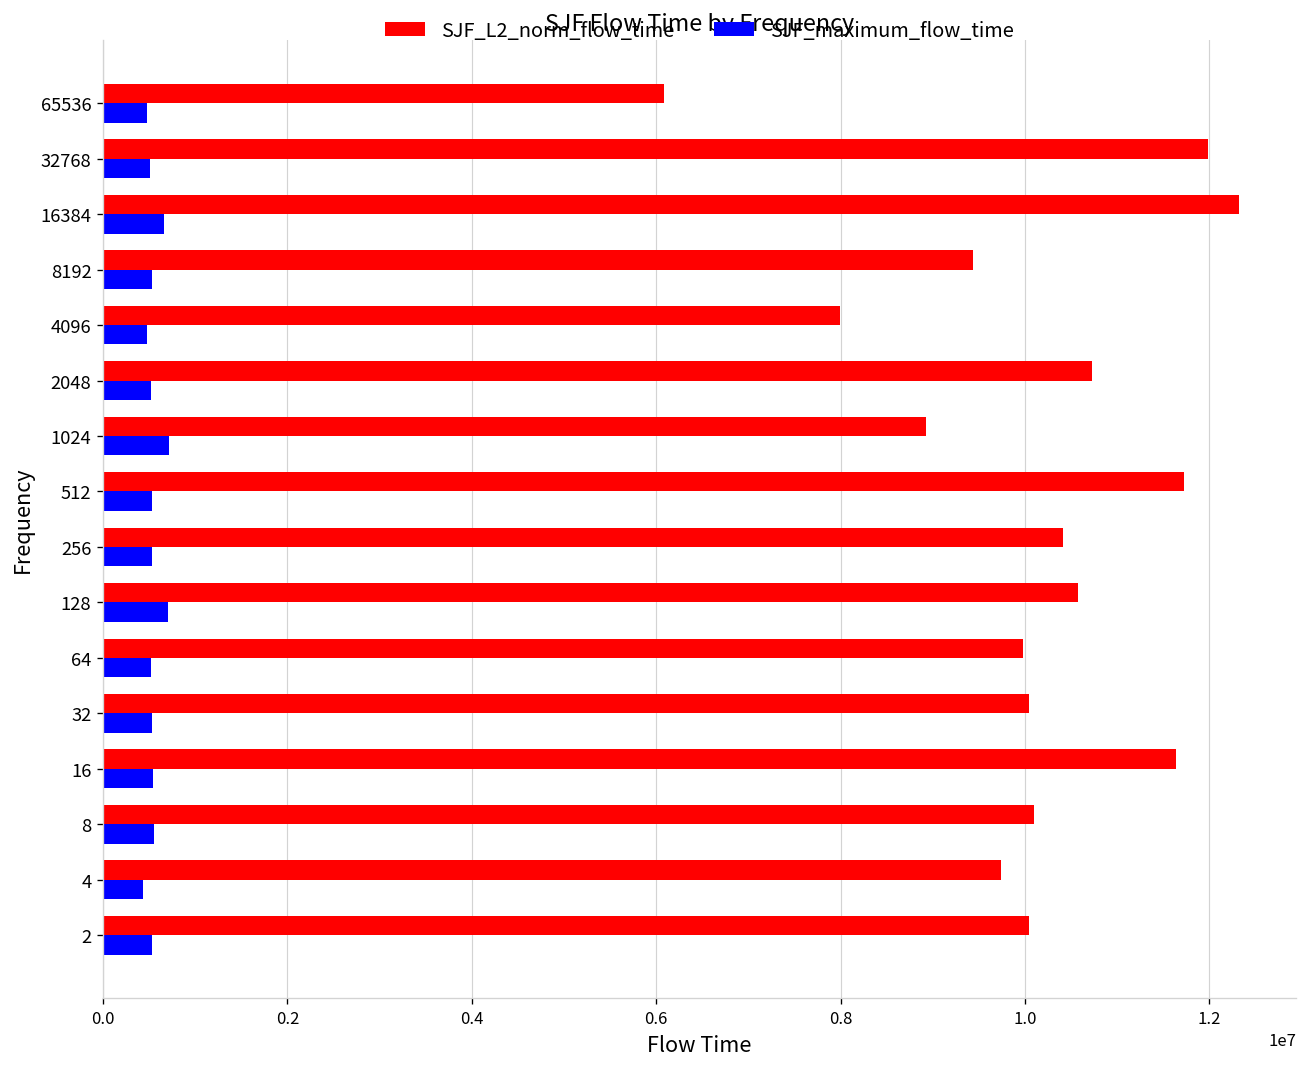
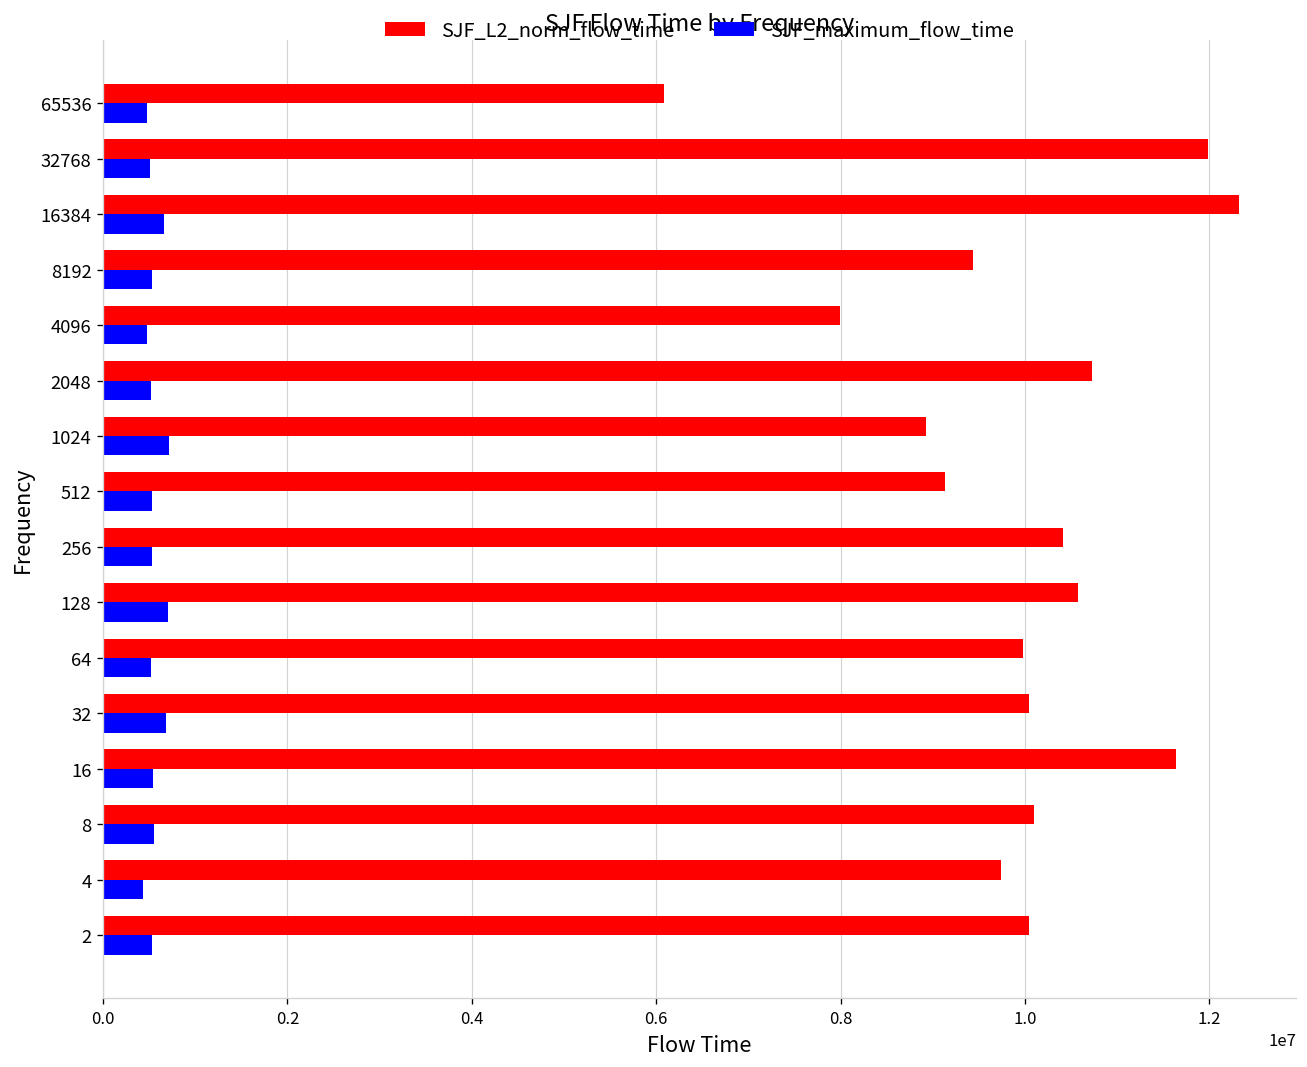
  {
    "SJF_L2_norm_flow_time": {
      "65536": 6100000,
      "32768": 12000000,
      "16384": 12300000,
      "8192": 9400000,
      "4096": 8000000,
      "2048": 10700000,
      "1024": 8900000,
-     "512": 11700000,
+     "512": 9100000,
      "256": 10400000,
      "128": 10600000,
      "64": 10000000,
      "32": 10000000,
      "16": 11600000,
      "8": 10100000,
      "4": 9700000,
      "2": 10000000
    },
    "SJF_maximum_flow_time": {
      "65536": 500000,
      "32768": 500000,
      "16384": 700000,
      "8192": 500000,
      "4096": 500000,
      "2048": 500000,
      "1024": 700000,
      "512": 500000,
      "256": 500000,
      "128": 700000,
      "64": 500000,
-     "32": 500000,
+     "32": 700000,
      "16": 500000,
      "8": 600000,
      "4": 400000,
      "2": 500000
    }
  }
